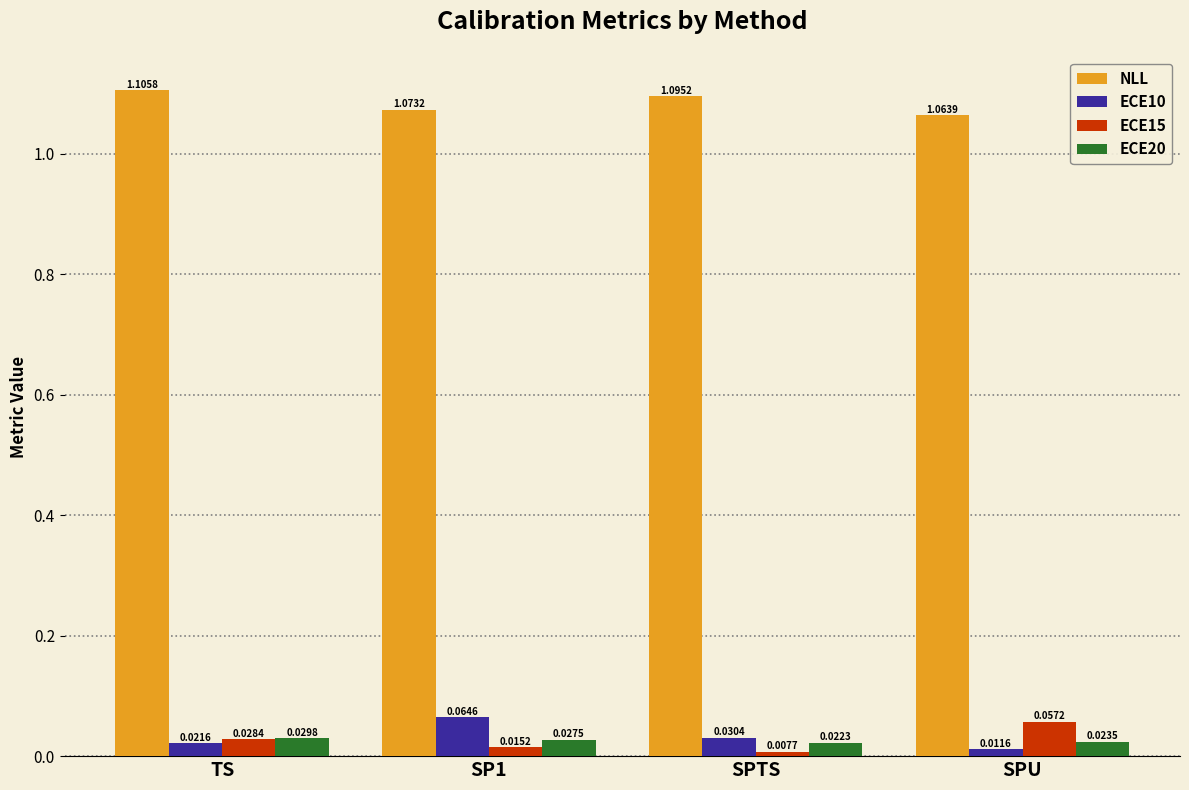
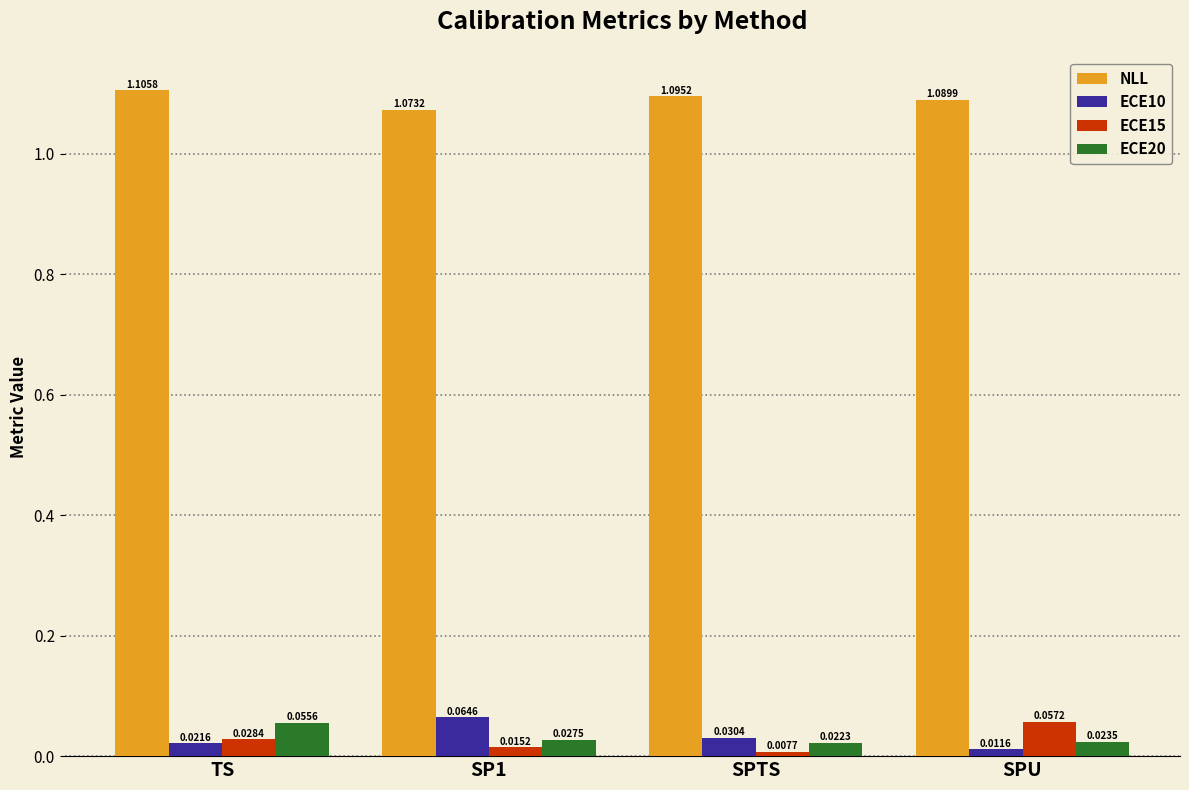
  {
    "NLL": {
      "TS": 1.1058,
      "SP1": 1.0732,
      "SPTS": 1.0952,
-     "SPU": 1.0639
+     "SPU": 1.0899
    },
    "ECE10": {
      "TS": 0.0216,
      "SP1": 0.0646,
      "SPTS": 0.0304,
      "SPU": 0.0116
    },
    "ECE15": {
      "TS": 0.0284,
      "SP1": 0.0152,
      "SPTS": 0.0077,
      "SPU": 0.0572
    },
    "ECE20": {
-     "TS": 0.0298,
+     "TS": 0.0556,
      "SP1": 0.0275,
      "SPTS": 0.0223,
      "SPU": 0.0235
    }
  }
